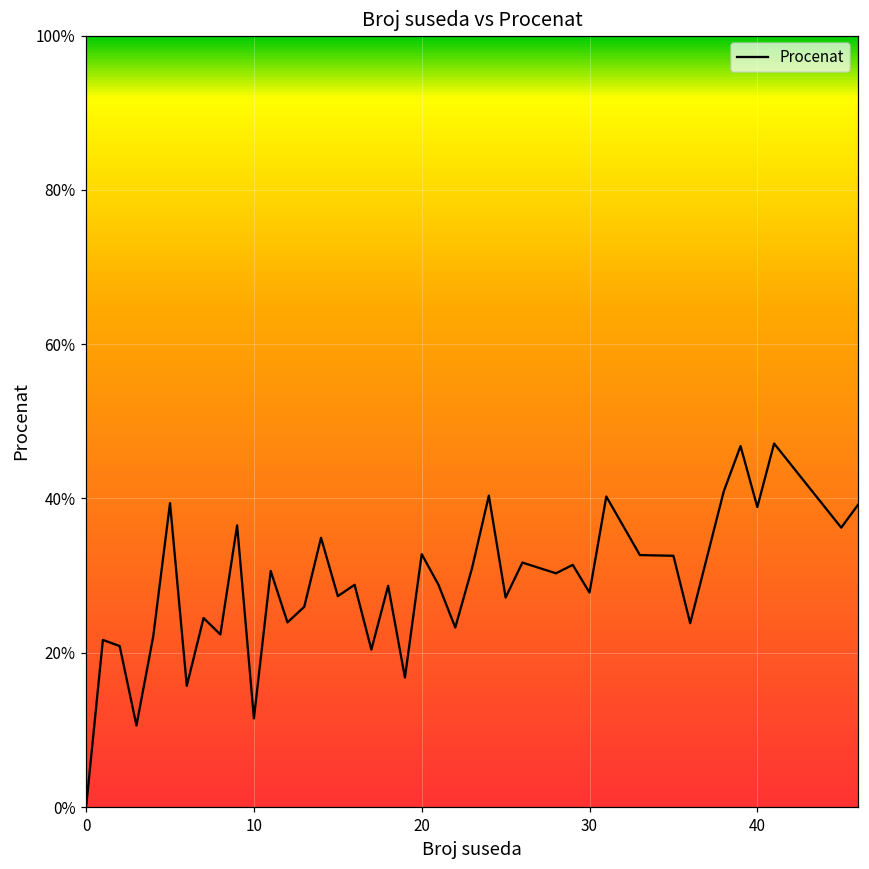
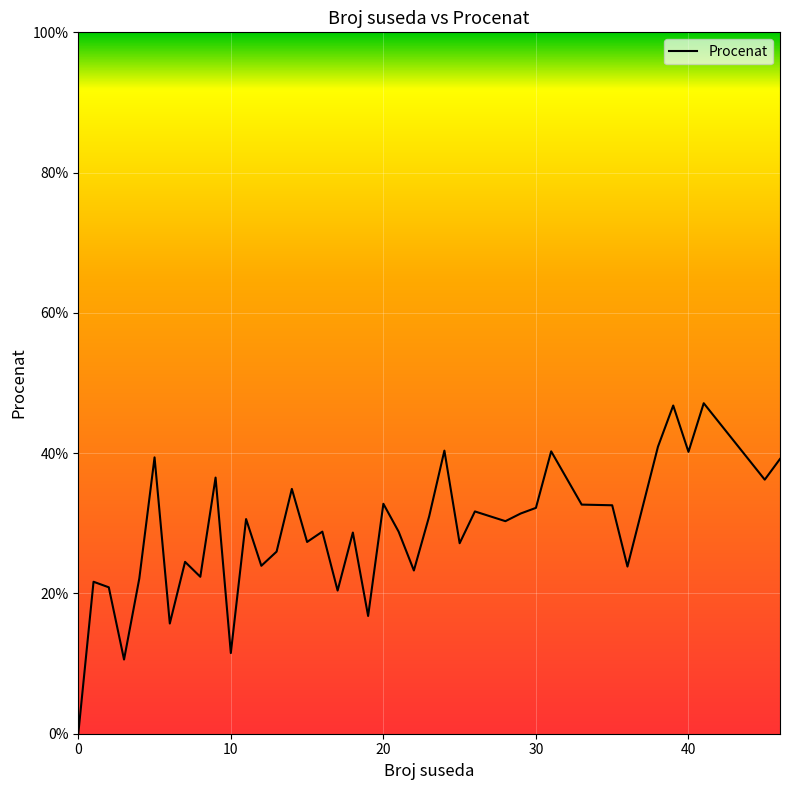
  {
    "0": "0%",
    "10": "12%",
    "20": "33%",
-   "30": "28%",
-   "40": "39%"
+   "30": "32%",
+   "40": "40%"
  }
